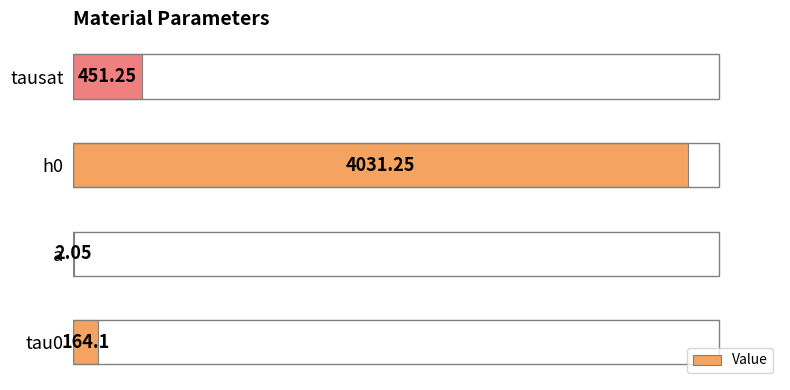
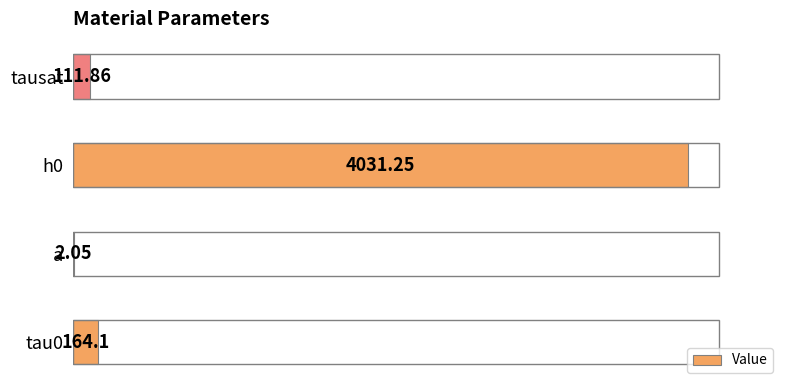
  {
-   "tausat": 451.25,
+   "tausat": 111.86,
    "h0": 4031.25,
    "a": 2.05,
    "tau0": 164.1
  }
